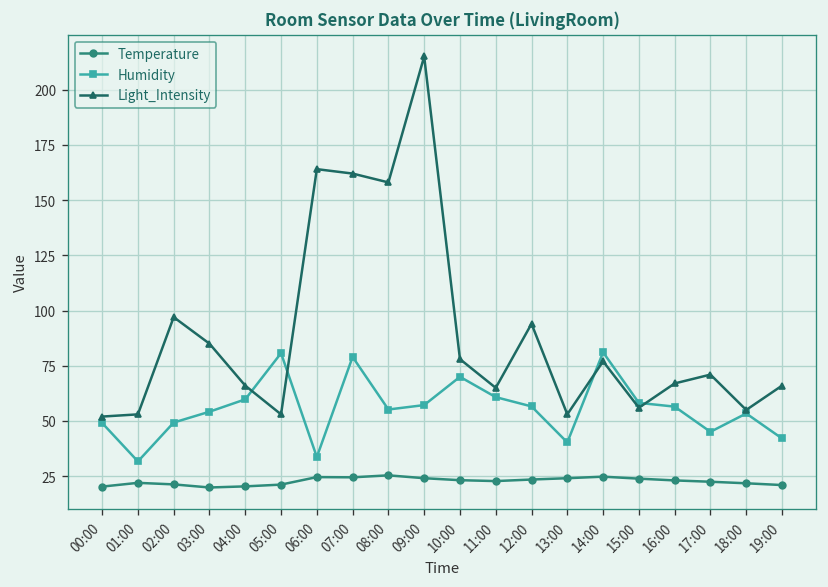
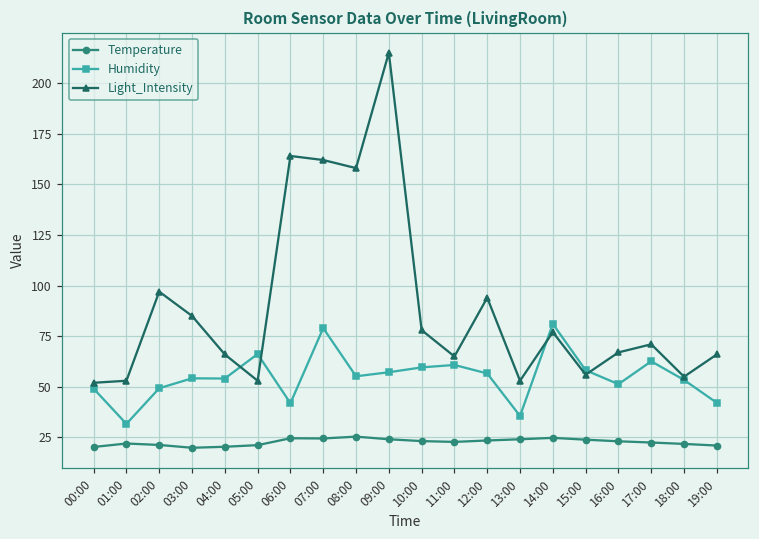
  {
    "Humidity": {
      "00:00": 49,
      "01:00": 32,
      "02:00": 49,
      "03:00": 54,
-     "04:00": 60,
-     "05:00": 81,
-     "06:00": 34,
+     "04:00": 54,
+     "05:00": 66,
+     "06:00": 42,
      "07:00": 79,
      "08:00": 55,
      "09:00": 57,
-     "10:00": 70,
+     "10:00": 60,
      "11:00": 61,
      "12:00": 57,
-     "13:00": 40,
+     "13:00": 36,
      "14:00": 81,
      "15:00": 58,
-     "16:00": 57,
-     "17:00": 45,
+     "16:00": 51,
+     "17:00": 63,
      "18:00": 53,
      "19:00": 42
    }
  }
